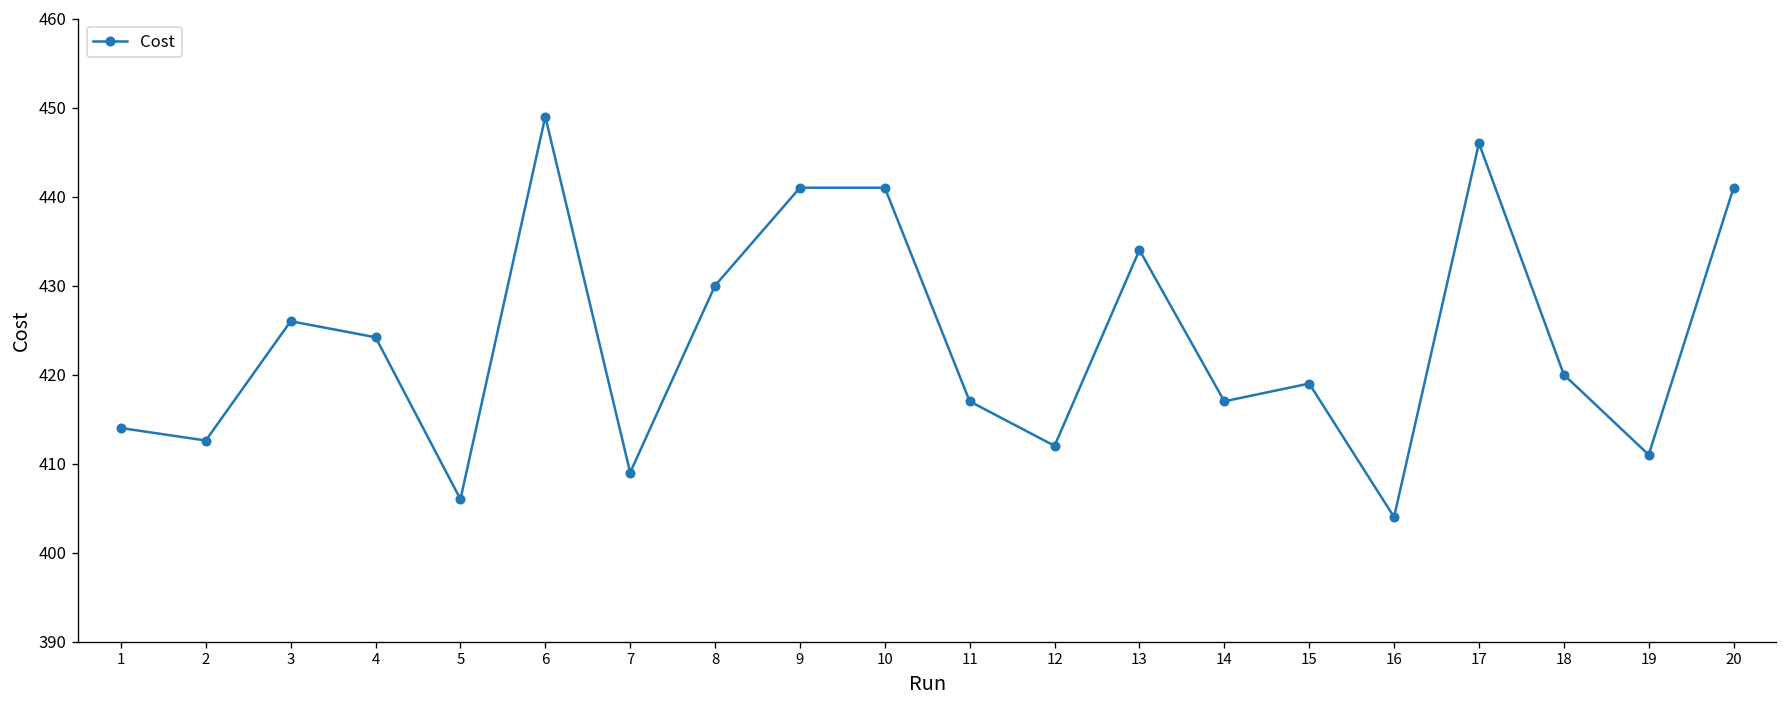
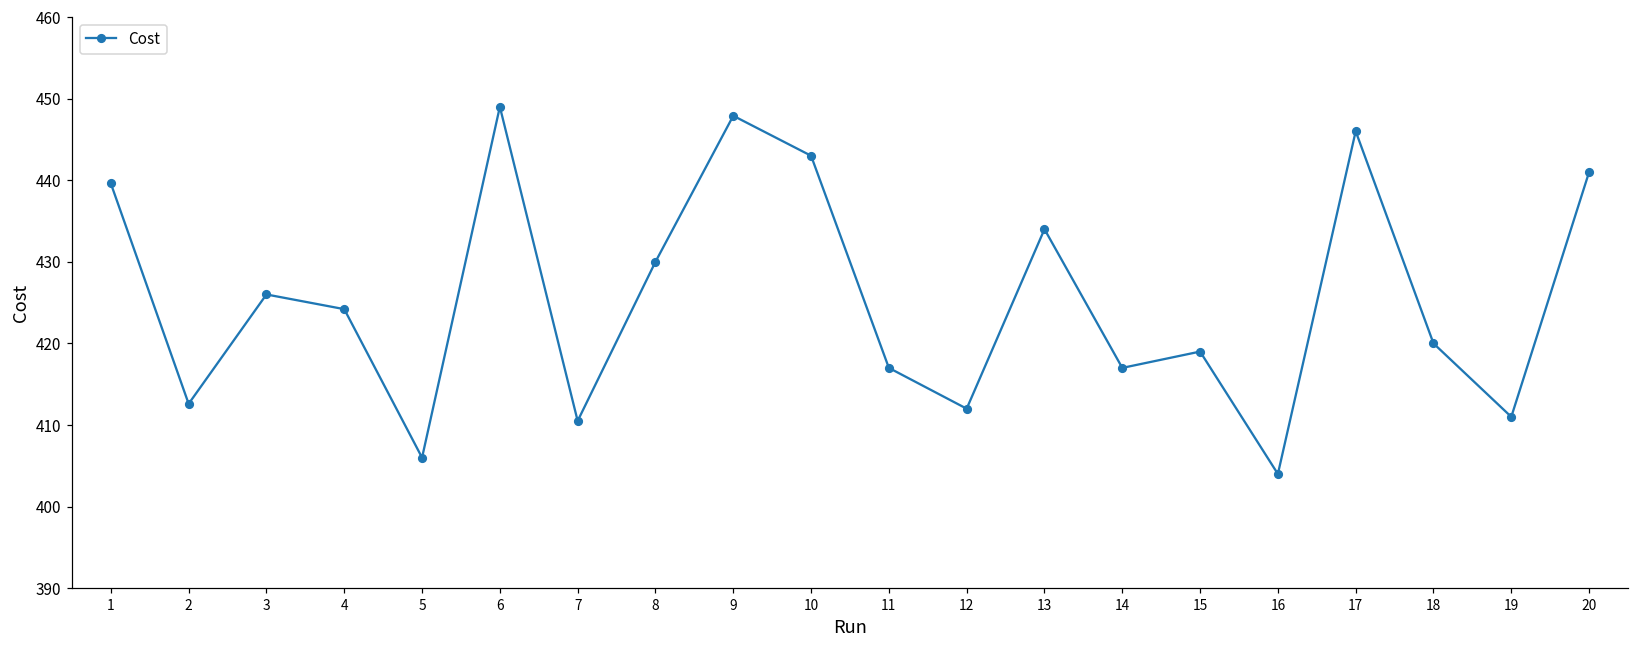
  {
-   "1": 414,
+   "1": 440,
    "2": 413,
    "3": 426,
    "4": 424,
    "5": 406,
    "6": 449,
-   "7": 409,
+   "7": 411,
    "8": 430,
-   "9": 441,
-   "10": 441,
+   "9": 448,
+   "10": 443,
    "11": 417,
    "12": 412,
    "13": 434,
    "14": 417,
    "15": 419,
    "16": 404,
    "17": 446,
    "18": 420,
    "19": 411,
    "20": 441
  }
